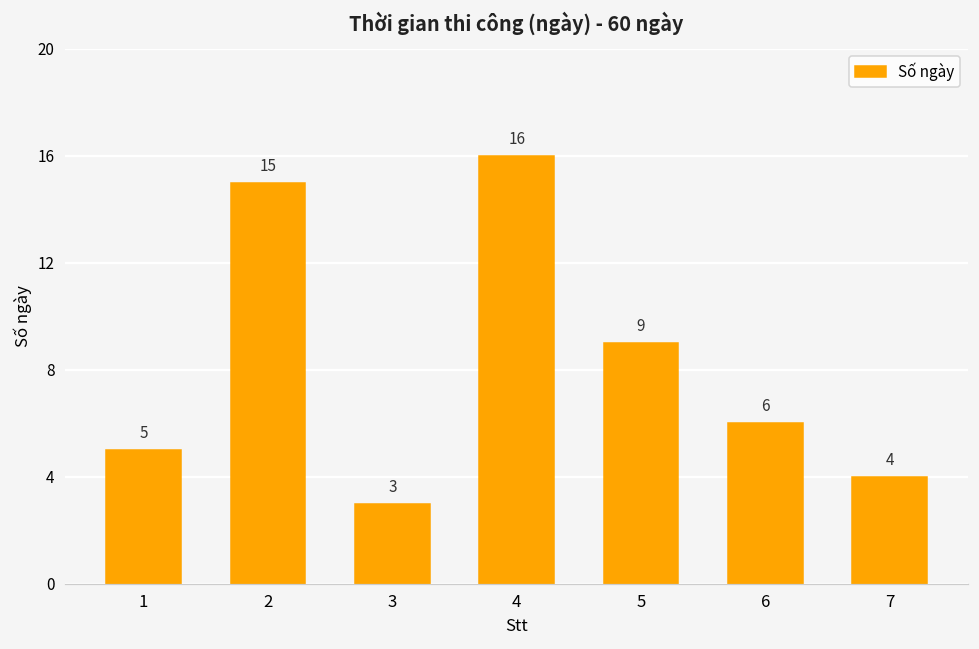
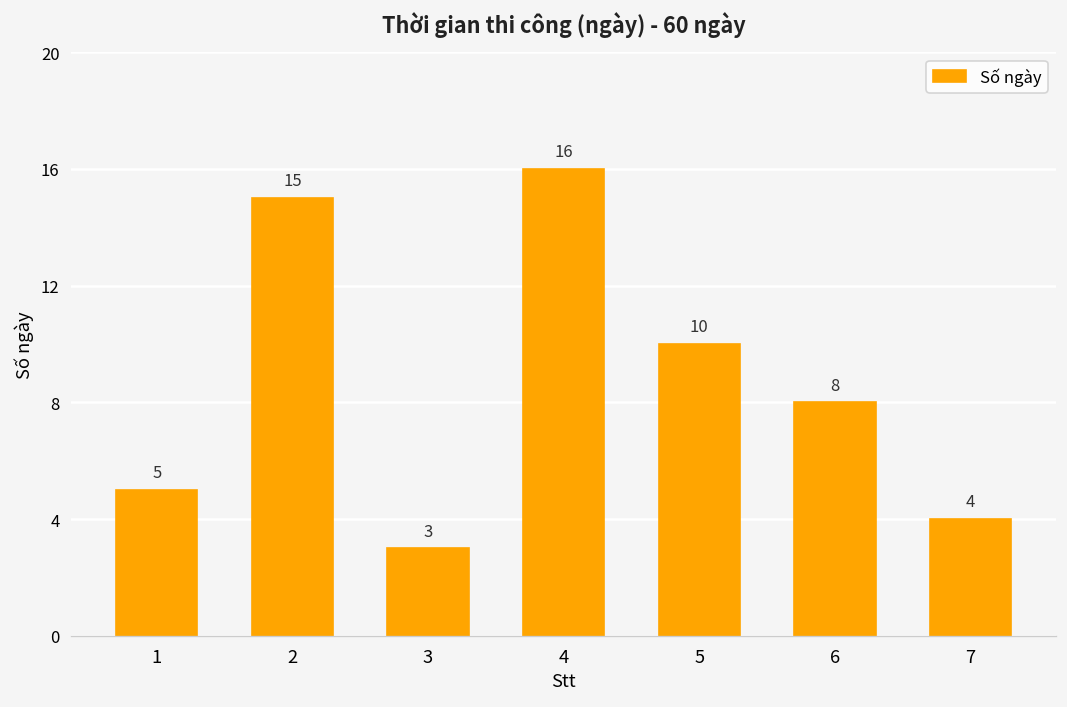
  {
    "1": 5,
    "2": 15,
    "3": 3,
    "4": 16,
-   "5": 9,
-   "6": 6,
+   "5": 10,
+   "6": 8,
    "7": 4
  }
